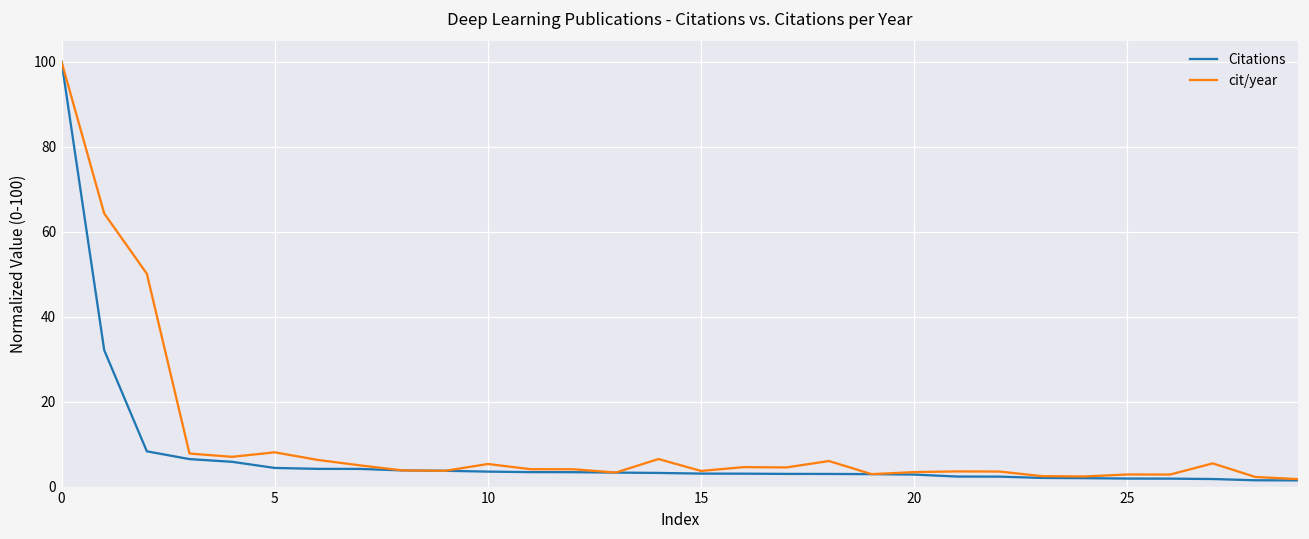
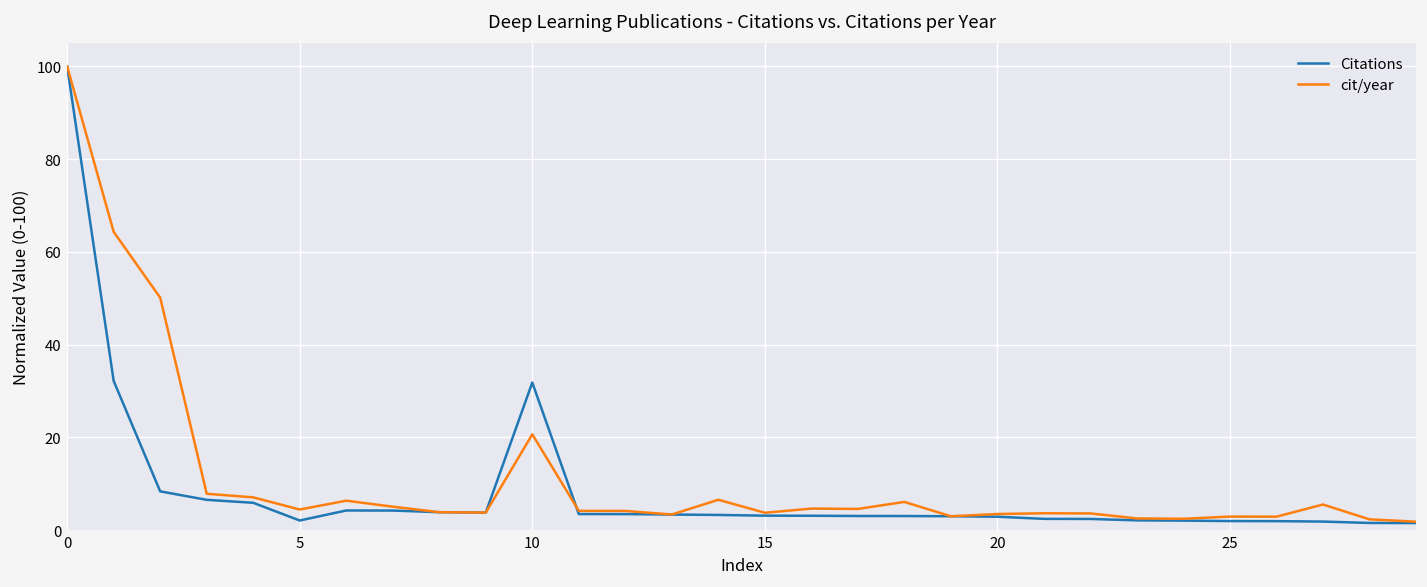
  {
    "Citations": {
-     "5": 4,
-     "10": 4,
+     "5": 2,
+     "10": 32,
      "25": 2
    },
    "cit/year": {
-     "5": 8,
-     "10": 5,
+     "5": 4,
+     "10": 21,
      "25": 3
    }
  }
